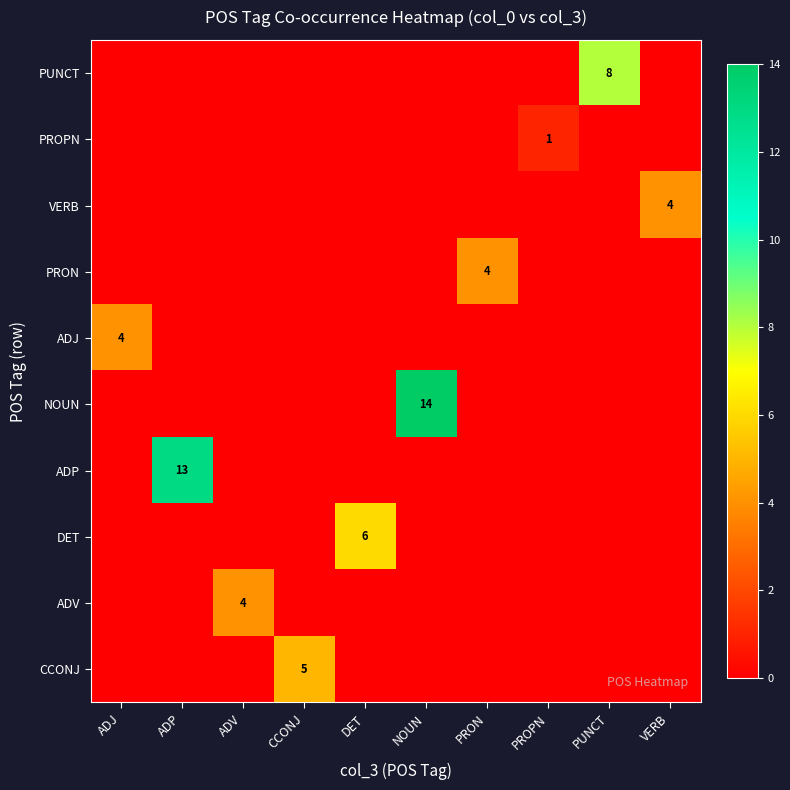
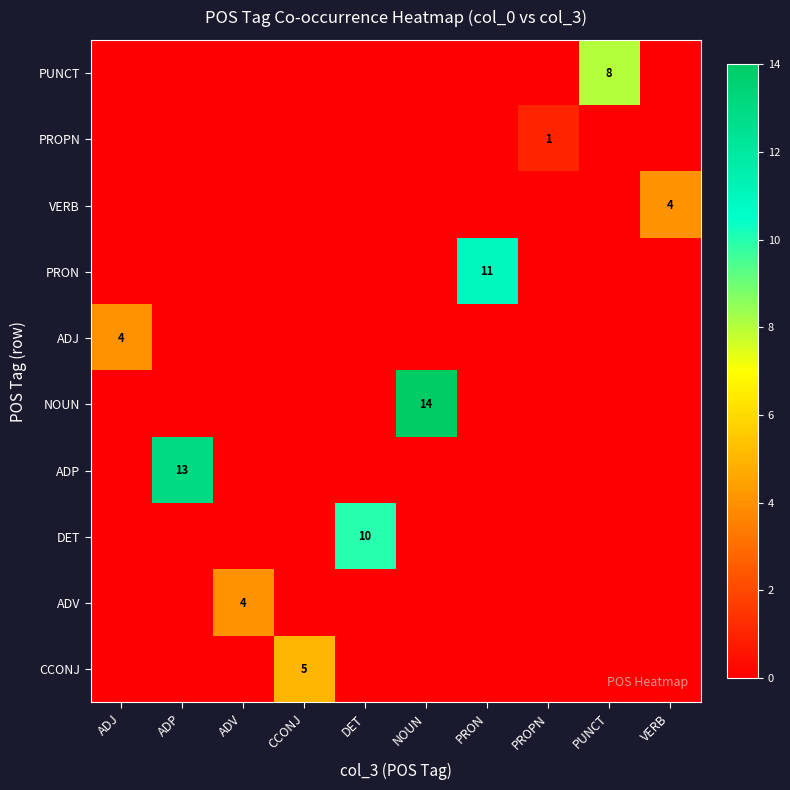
  {
    "PUNCT": {
      "PUNCT": 8
    },
    "PROPN": {
      "PROPN": 1
    },
    "VERB": {
      "VERB": 4
    },
    "PRON": {
-     "PRON": 4
+     "PRON": 11
    },
    "ADJ": {
      "ADJ": 4
    },
    "NOUN": {
      "NOUN": 14
    },
    "ADP": {
      "ADP": 13
    },
    "DET": {
-     "DET": 6
+     "DET": 10
    },
    "ADV": {
      "ADV": 4
    },
    "CCONJ": {
      "CCONJ": 5
    }
  }
